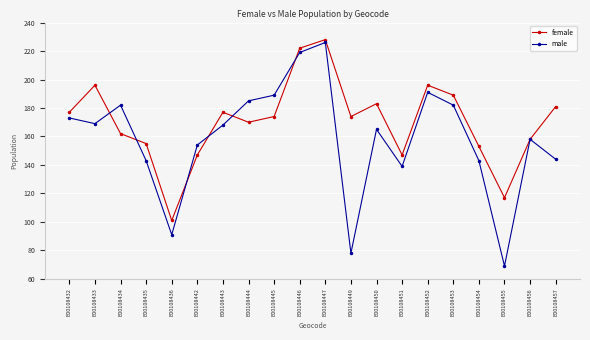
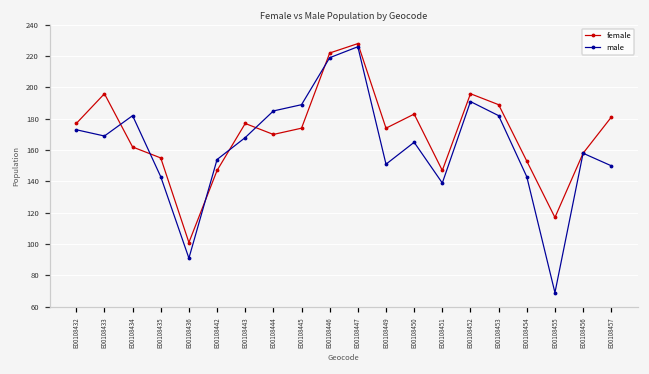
  {
    "female": {
      "E00108432": 177,
      "E00108433": 196,
      "E00108434": 162,
      "E00108435": 155,
      "E00108436": 101,
      "E00108442": 147,
      "E00108443": 177,
      "E00108444": 170,
      "E00108445": 174,
      "E00108446": 222,
      "E00108447": 228,
      "E00108449": 174,
      "E00108450": 183,
      "E00108451": 147,
      "E00108452": 196,
      "E00108453": 189,
      "E00108454": 153,
      "E00108455": 117,
      "E00108457": 181
    },
    "male": {
      "E00108432": 173,
      "E00108433": 169,
      "E00108434": 182,
      "E00108435": 143,
      "E00108436": 91,
      "E00108442": 154,
      "E00108443": 168,
      "E00108444": 185,
      "E00108445": 189,
      "E00108446": 219,
      "E00108447": 226,
-     "E00108449": 78,
+     "E00108449": 151,
      "E00108450": 165,
      "E00108451": 139,
      "E00108452": 191,
      "E00108453": 182,
      "E00108454": 143,
      "E00108455": 69,
-     "E00108457": 144
+     "E00108457": 150
    }
  }
